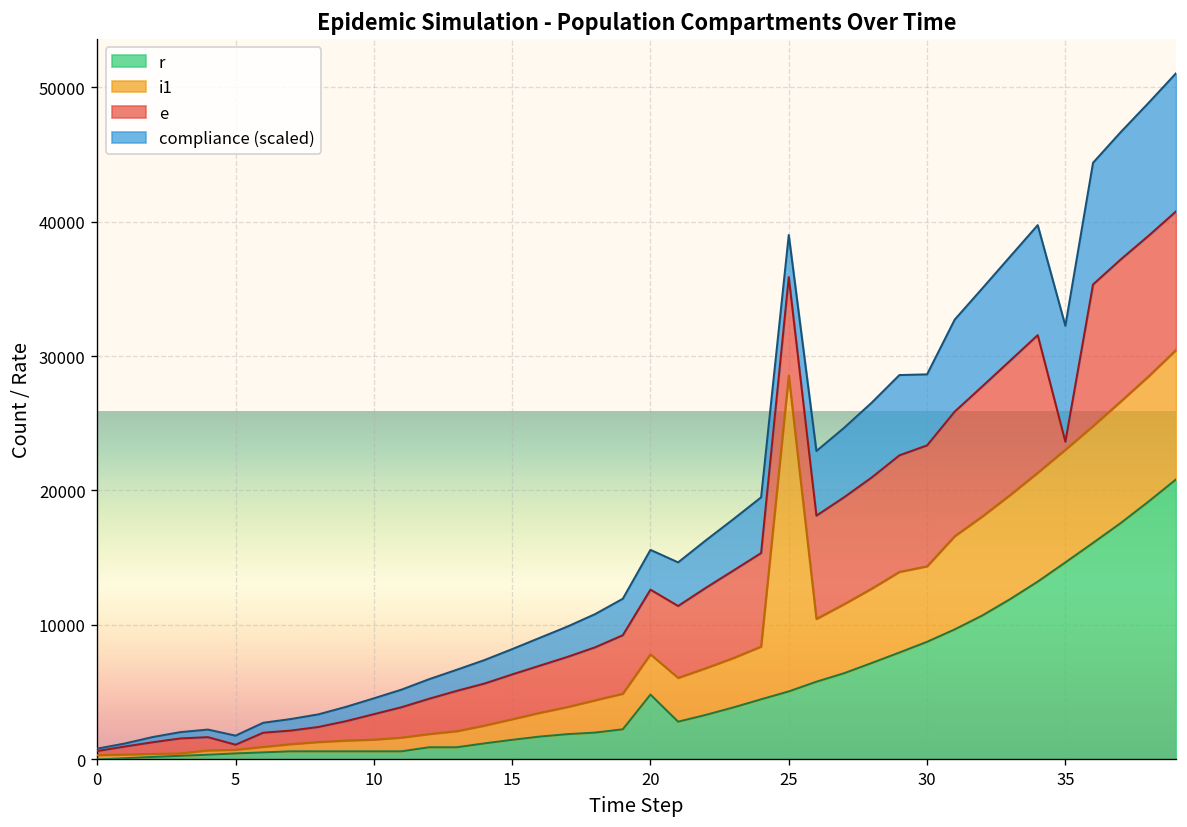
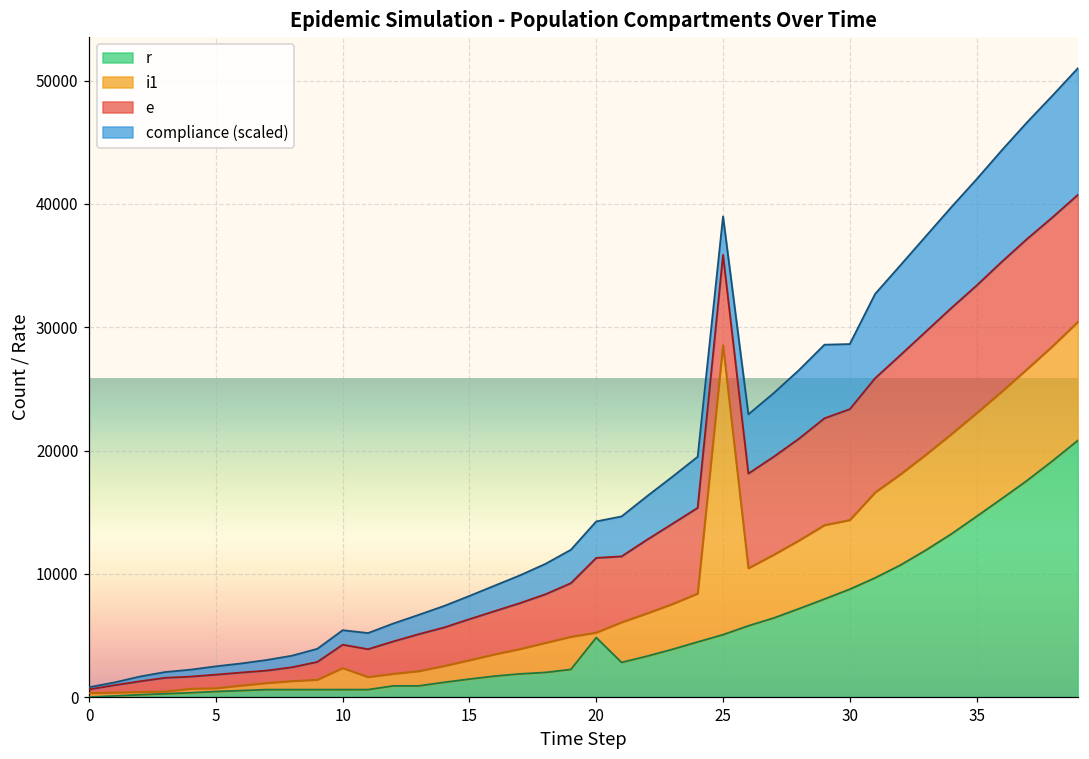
  {
    "r": {
      "0": 0,
      "5": 500,
      "10": 600,
      "15": 1500,
      "20": 4800,
      "25": 5100,
      "30": 8700,
      "35": 14700
    },
    "i1": {
      "0": 300,
      "5": 300,
-     "10": 900,
+     "10": 1700,
      "15": 1500,
-     "20": 3000,
+     "20": 400,
      "25": 23500,
      "30": 5600,
      "35": 8400
    },
    "e": {
-     "5": 400,
+     "5": 1100,
      "10": 1900,
      "15": 3300,
-     "20": 4800,
+     "20": 6100,
      "25": 7300,
      "30": 9000,
-     "35": 600
+     "35": 10400
    },
    "compliance (scaled)": {
      "5": 700,
      "10": 1200,
      "15": 1900,
      "20": 3000,
      "25": 3100,
      "30": 5300,
      "35": 8600
    }
  }
